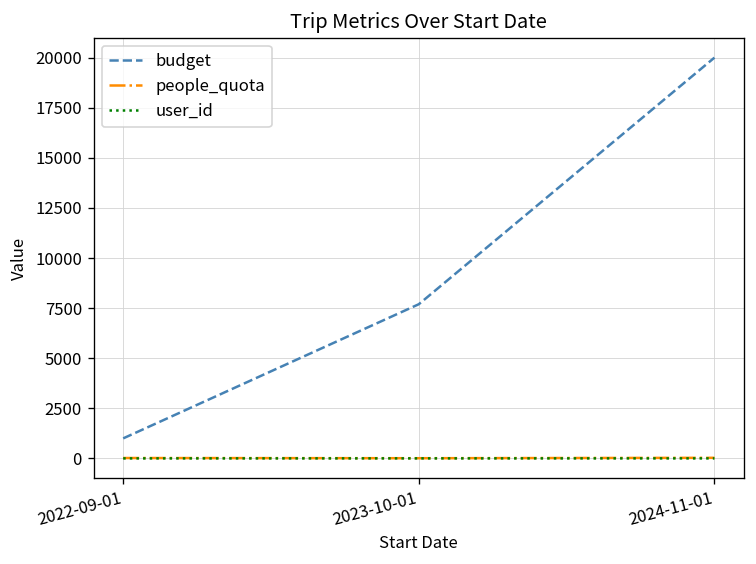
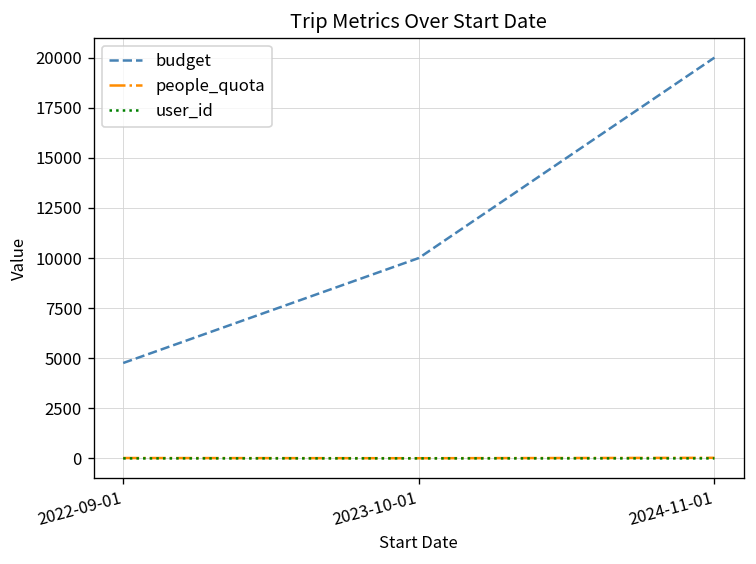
  {
    "budget": {
-     "2022-09-01": 1000,
-     "2023-10-01": 7700,
+     "2022-09-01": 4800,
+     "2023-10-01": 10000,
      "2024-11-01": 20000
    },
    "user_id": {
      "2022-09-01": 0,
      "2023-10-01": 0,
      "2024-11-01": 0
    }
  }
